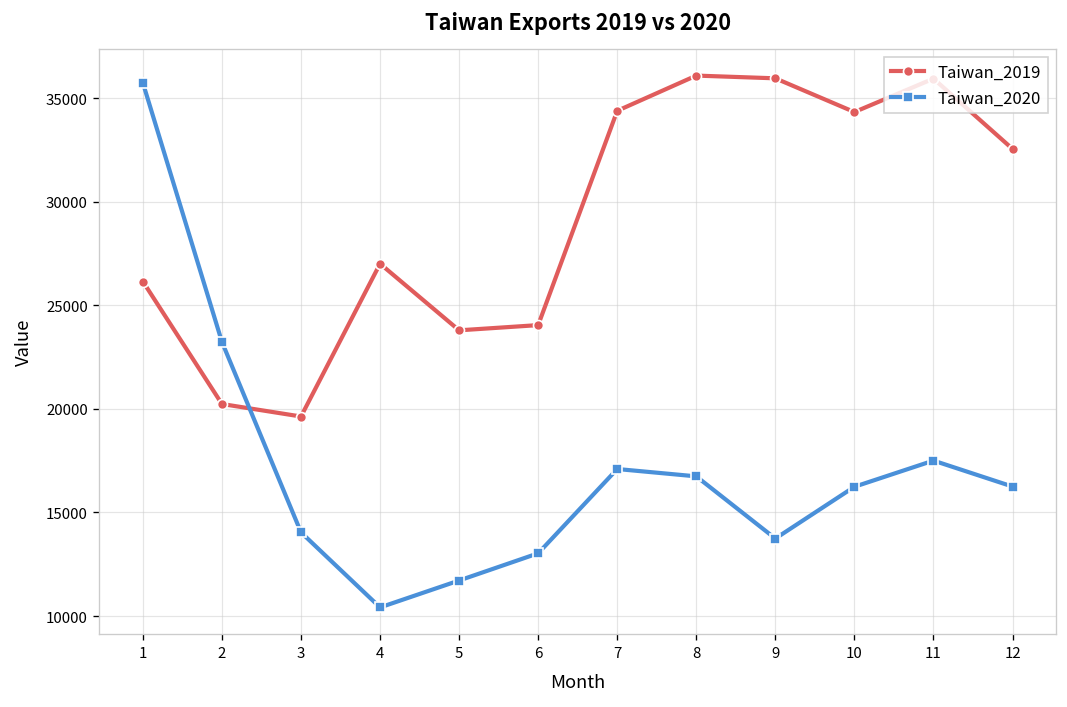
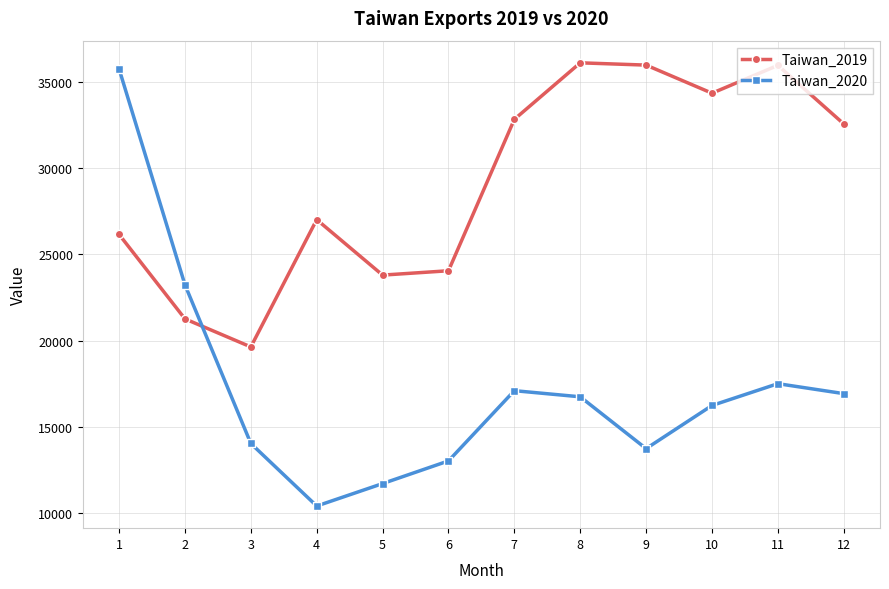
  {
    "Taiwan_2019": {
      "1": 26200,
-     "2": 20200,
+     "2": 21300,
      "3": 19600,
      "4": 27000,
      "5": 23800,
      "6": 24000,
-     "7": 34400,
+     "7": 32800,
      "8": 36100,
      "9": 36000,
      "10": 34300,
      "12": 32600
    },
    "Taiwan_2020": {
      "1": 35700,
      "2": 23200,
      "3": 14000,
      "4": 10400,
      "5": 11700,
      "6": 13000,
      "7": 17100,
      "8": 16700,
      "9": 13700,
      "10": 16200,
      "11": 17500,
-     "12": 16300
+     "12": 16900
    }
  }
